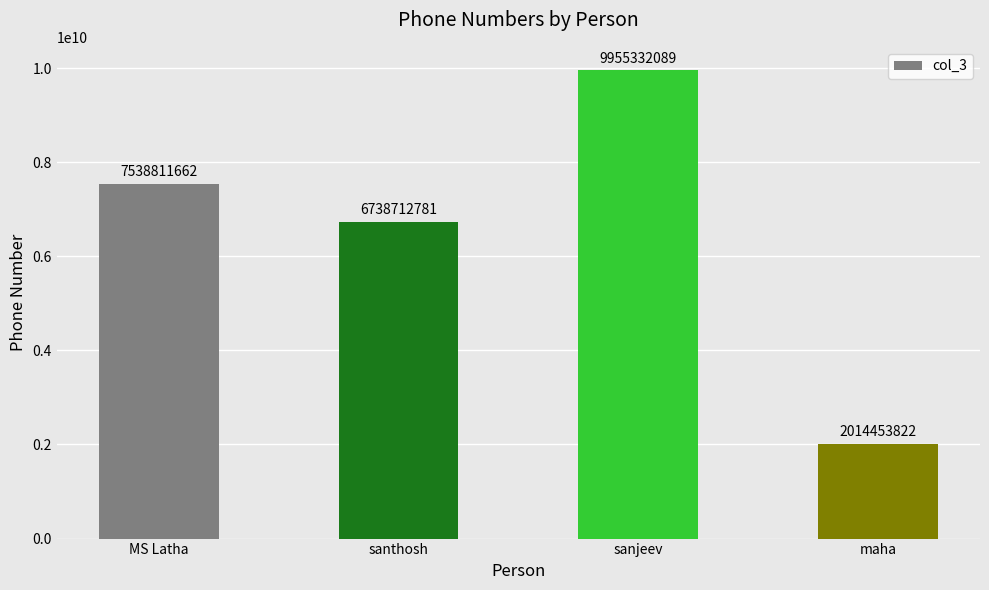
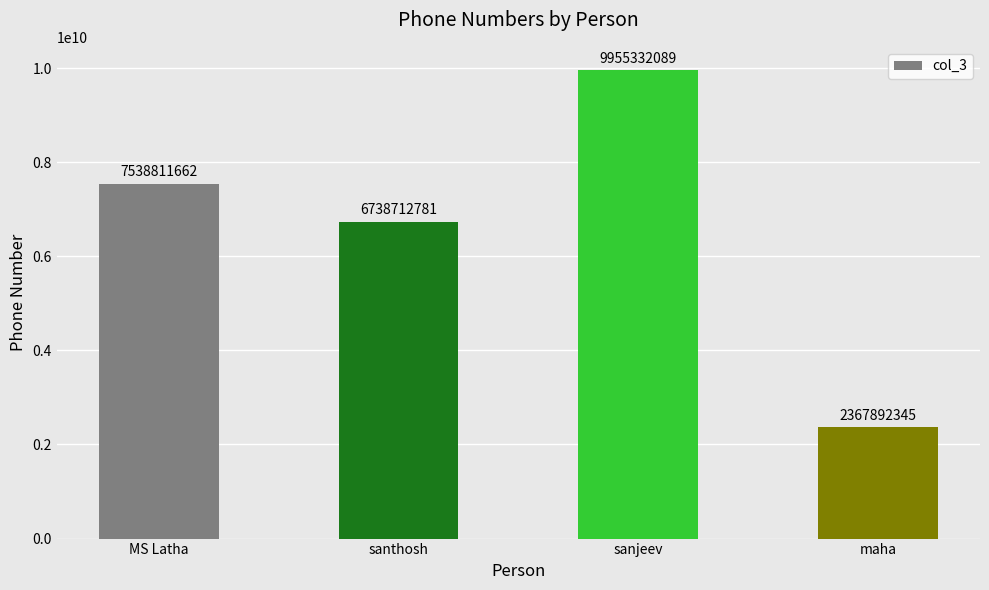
  {
    "MS Latha": 7538811662,
    "santhosh": 6738712781,
    "sanjeev": 9955332089,
-   "maha": 2014453822
+   "maha": 2367892345
  }
